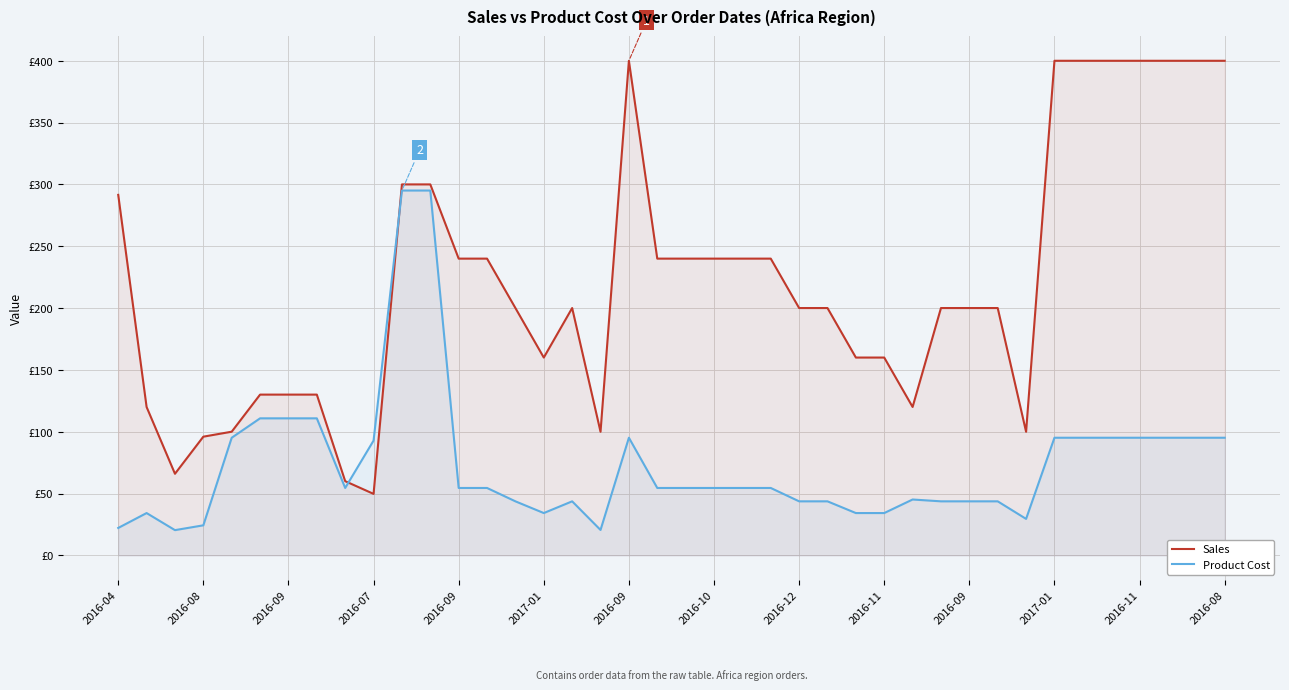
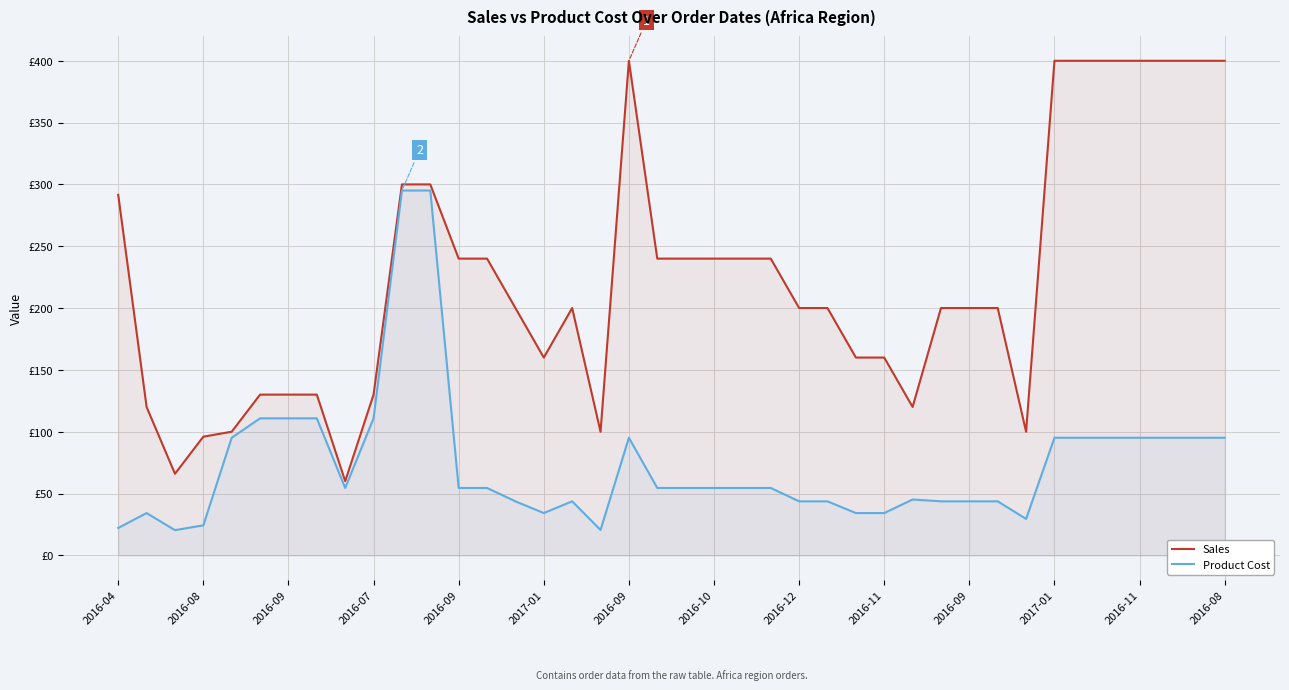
  {
    "Sales": {
      "2016-04": "£292",
-     "2016-07": "£50",
+     "2016-07": "£130",
      "2016-12": "£200"
    },
    "Product Cost": {
      "2016-04": "£22",
-     "2016-07": "£93",
+     "2016-07": "£111",
      "2016-12": "£44"
    }
  }
